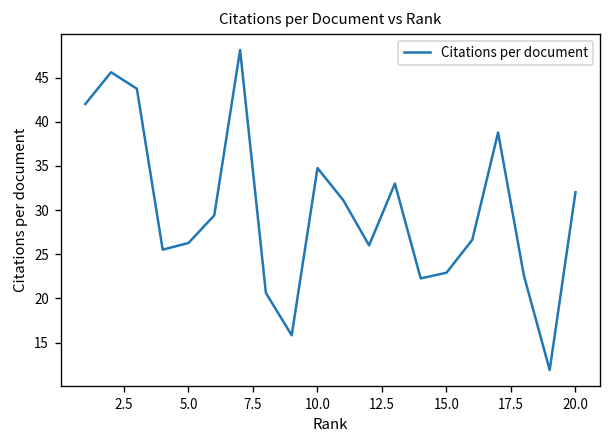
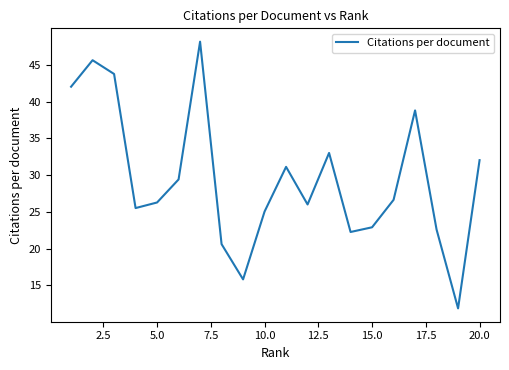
  {
    "5.0": 26,
-   "10.0": 35,
+   "10.0": 25,
    "15.0": 23,
    "20.0": 32
  }
